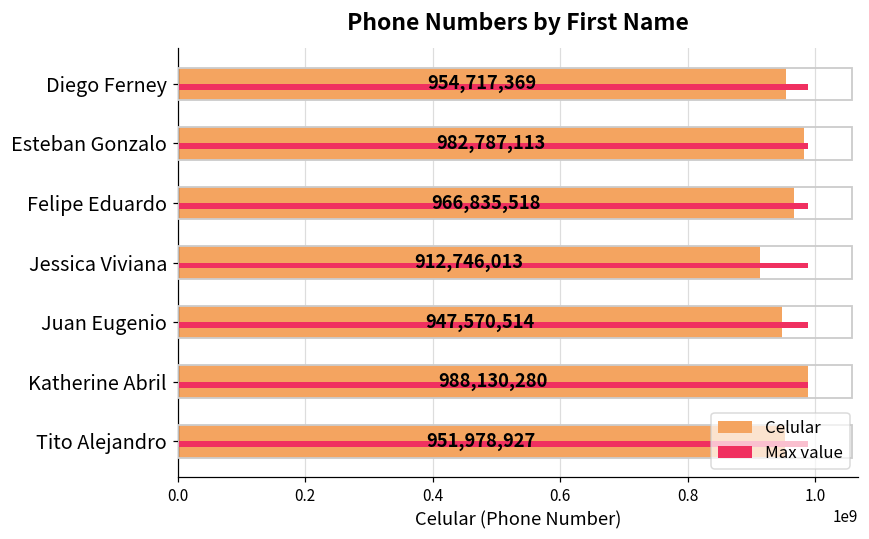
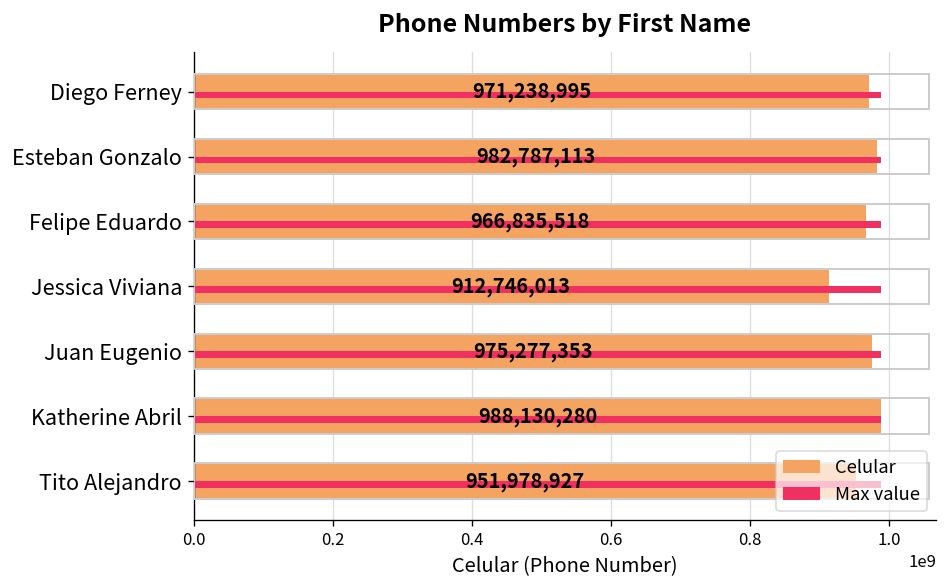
  {
    "Celular": {
-     "Diego Ferney": "954,717,369",
-     "Juan Eugenio": "947,570,514"
+     "Diego Ferney": "971,238,995",
+     "Juan Eugenio": "975,277,353"
    },
    "Max value": {
      "Katherine Abril": "988,130,280"
    }
  }
